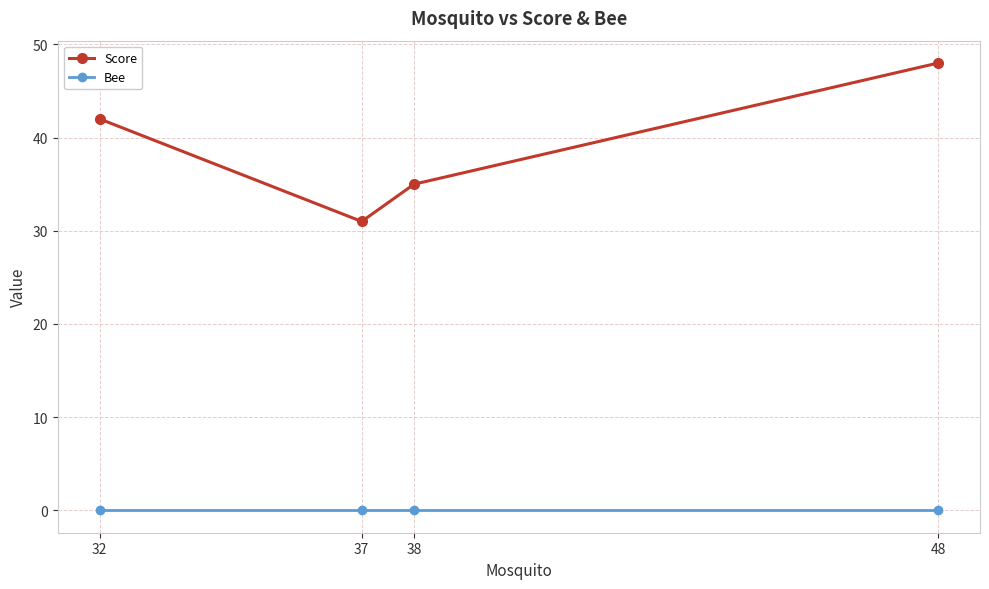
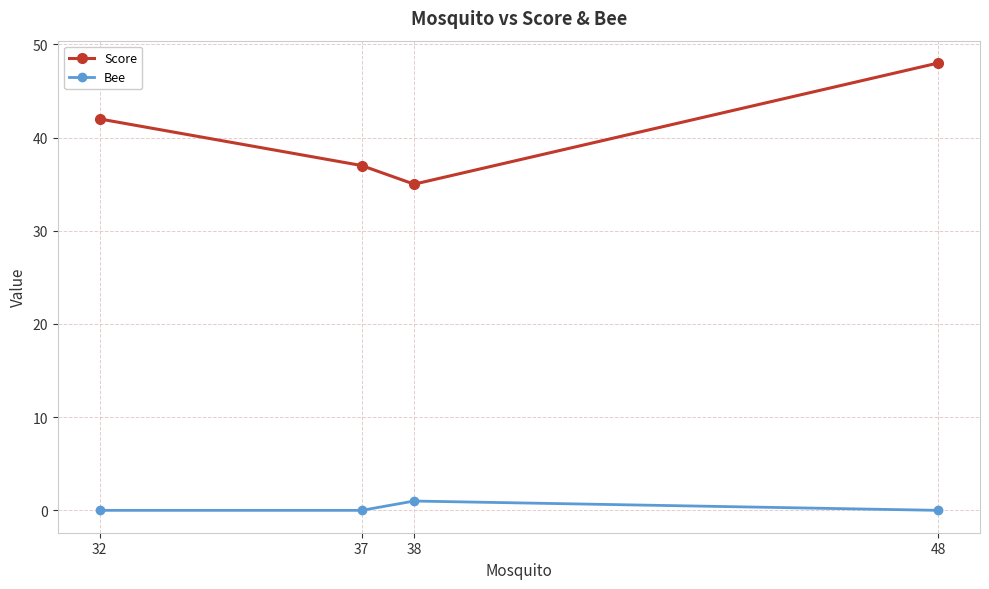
  {
    "Score": {
      "32": 42,
-     "37": 31,
+     "37": 37,
      "38": 35,
      "48": 48
    },
    "Bee": {
      "32": 0,
      "37": 0,
-     "38": 0,
+     "38": 1,
      "48": 0
    }
  }
